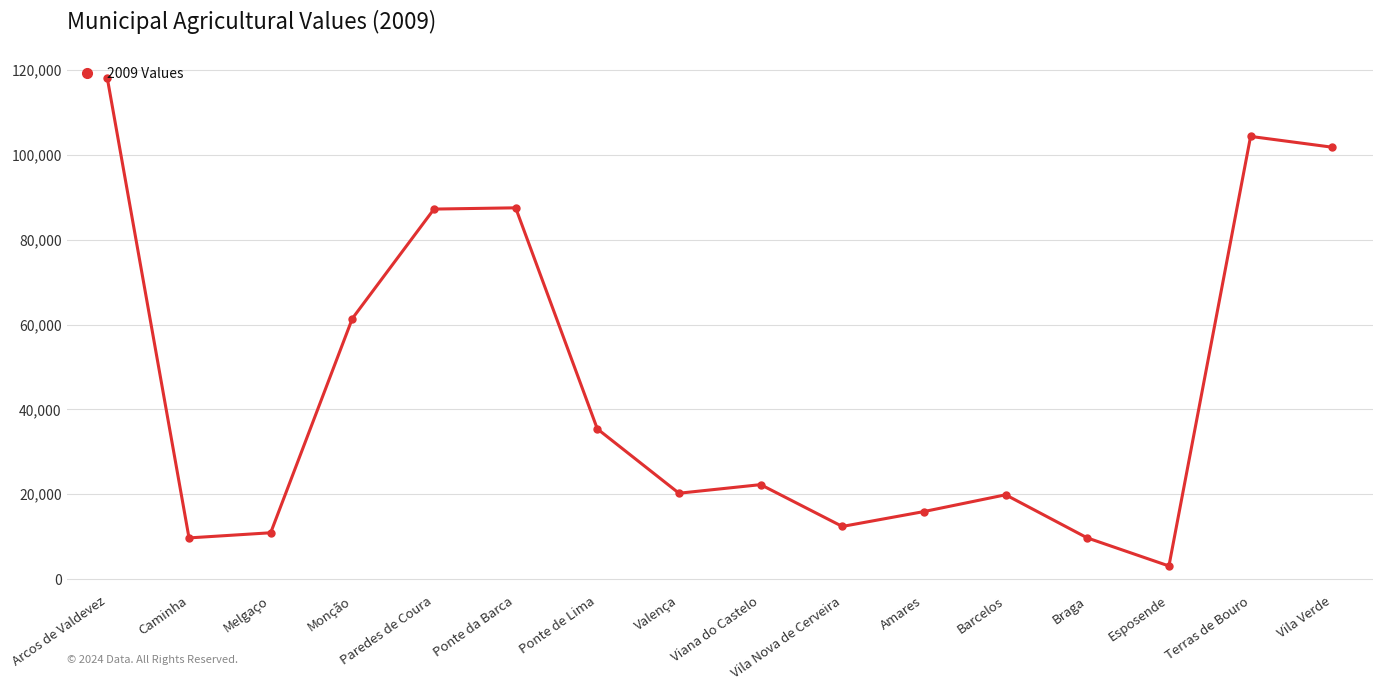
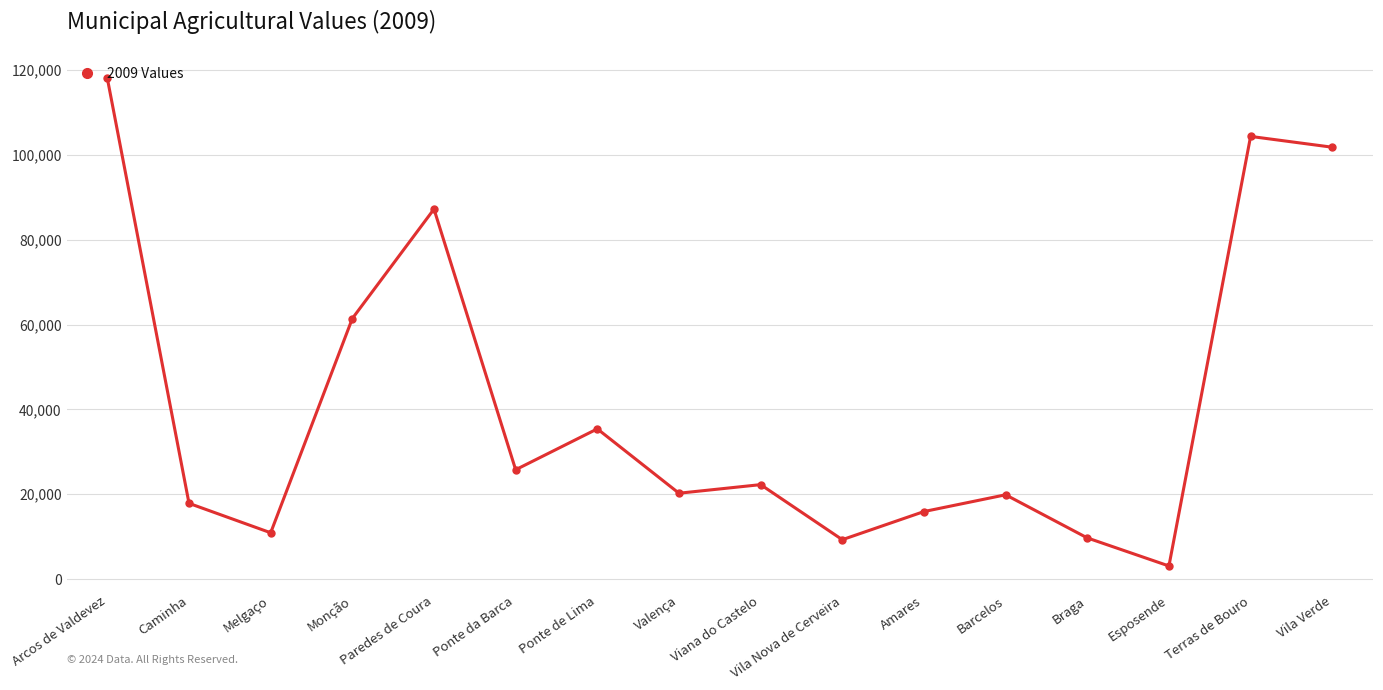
  {
    "Arcos de Valdevez": "118,000",
-   "Caminha": "10,000",
+   "Caminha": "18,000",
    "Melgaço": "11,000",
    "Monção": "61,000",
    "Paredes de Coura": "87,000",
-   "Ponte da Barca": "88,000",
+   "Ponte da Barca": "26,000",
    "Ponte de Lima": "35,000",
    "Valença": "20,000",
    "Viana do Castelo": "22,000",
-   "Vila Nova de Cerveira": "12,000",
+   "Vila Nova de Cerveira": "9,000",
    "Amares": "16,000",
    "Barcelos": "20,000",
    "Braga": "10,000",
    "Esposende": "3,000",
    "Terras de Bouro": "104,000",
    "Vila Verde": "102,000"
  }
